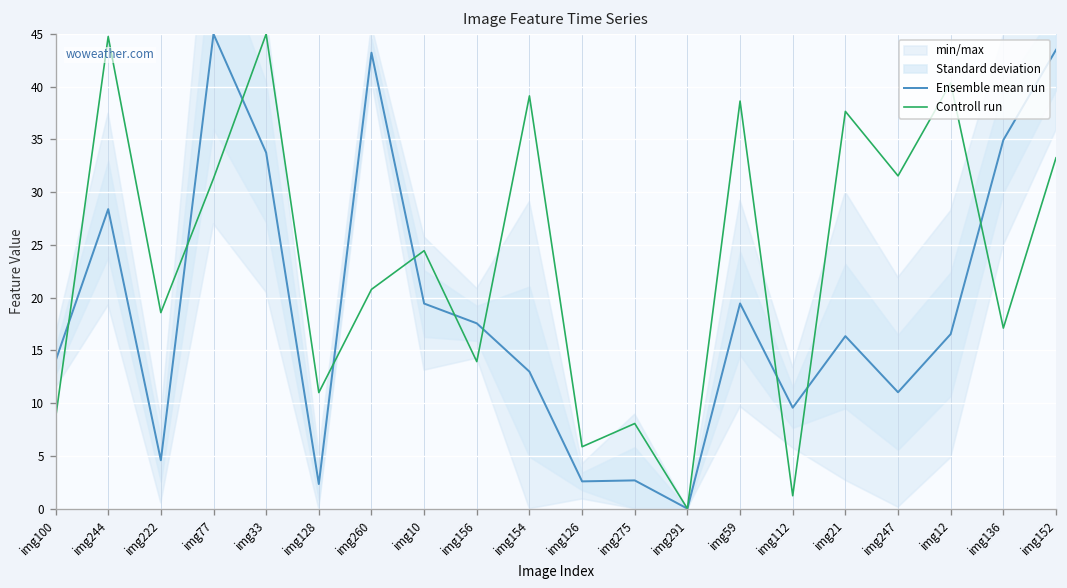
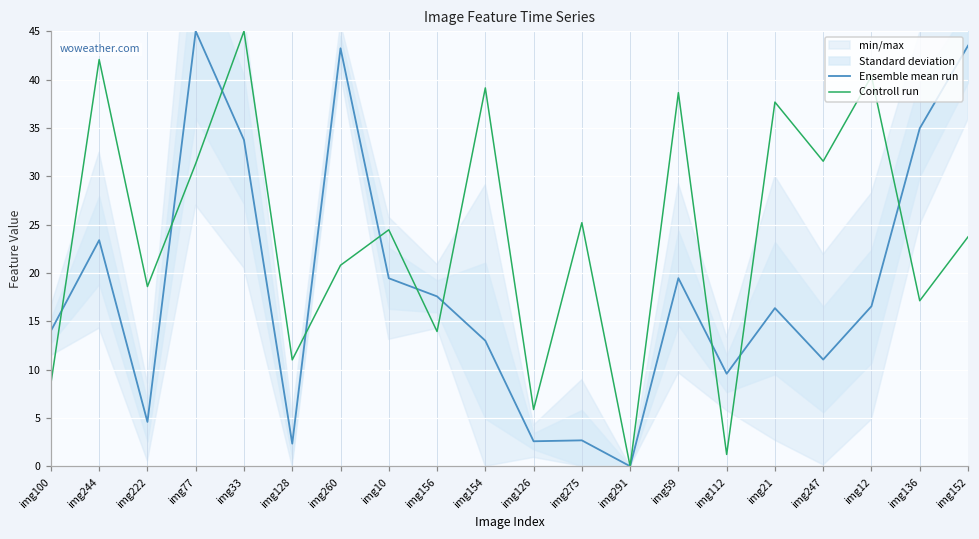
  {
    "Ensemble mean run": {
      "img100": 14,
-     "img244": 28,
+     "img244": 23,
      "img222": 5,
      "img77": 45,
      "img33": 34,
      "img128": 2,
      "img260": 43,
      "img10": 19,
      "img156": 18,
      "img154": 13,
      "img126": 3,
      "img275": 3,
      "img59": 19,
      "img112": 10,
      "img21": 16,
      "img247": 11,
      "img12": 17,
      "img136": 35,
      "img152": 43
    },
    "Controll run": {
      "img100": 9,
-     "img244": 45,
+     "img244": 42,
      "img222": 19,
      "img77": 31,
      "img33": 45,
      "img128": 11,
      "img260": 21,
      "img10": 24,
      "img156": 14,
      "img154": 39,
      "img126": 6,
-     "img275": 8,
+     "img275": 25,
      "img59": 39,
      "img112": 1,
      "img21": 38,
      "img247": 32,
      "img136": 17,
-     "img152": 33
+     "img152": 24
    }
  }
